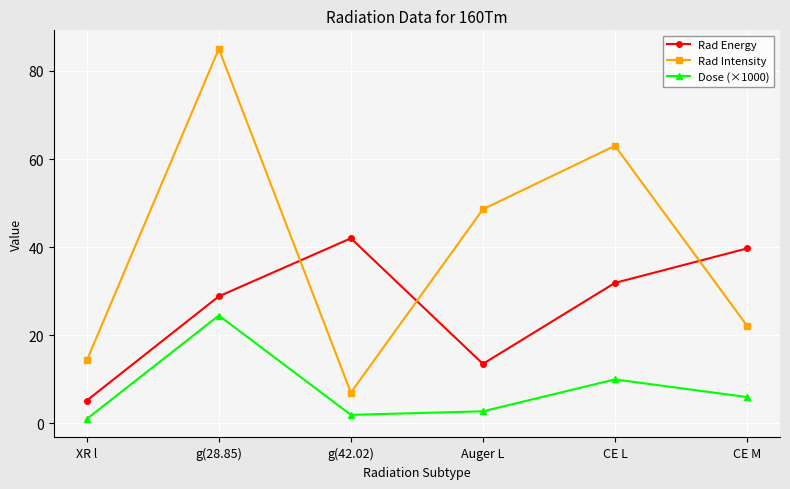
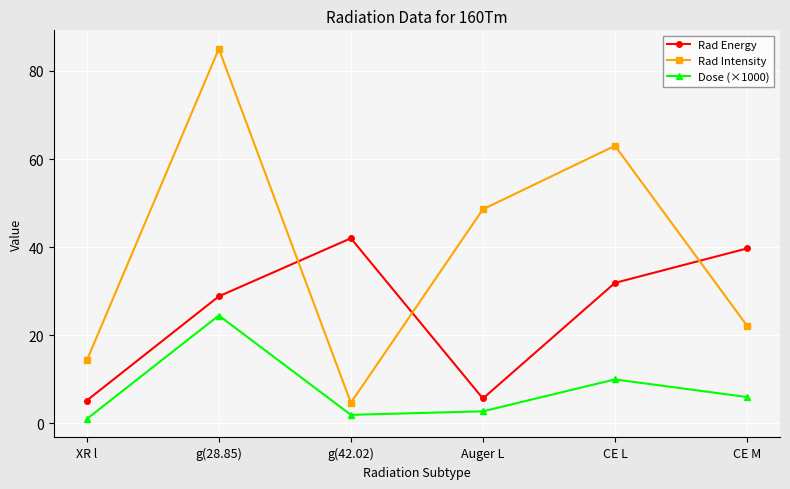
  {
    "Rad Energy": {
      "XR l": 5,
      "g(28.85)": 29,
      "g(42.02)": 42,
-     "Auger L": 14,
+     "Auger L": 6,
      "CE L": 32,
      "CE M": 40
    },
    "Rad Intensity": {
      "XR l": 14,
      "g(28.85)": 85,
-     "g(42.02)": 7,
+     "g(42.02)": 5,
      "Auger L": 49,
      "CE L": 63,
      "CE M": 22
    },
    "Dose (×1000)": {
      "XR l": 1,
      "g(28.85)": 25,
      "g(42.02)": 2,
      "Auger L": 3,
      "CE L": 10,
      "CE M": 6
    }
  }
